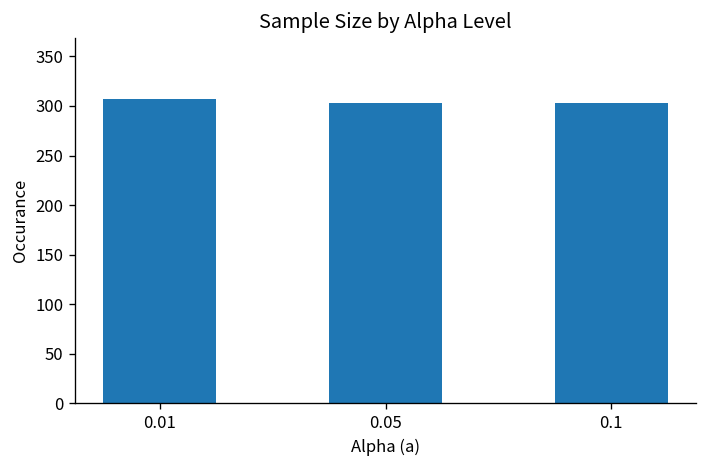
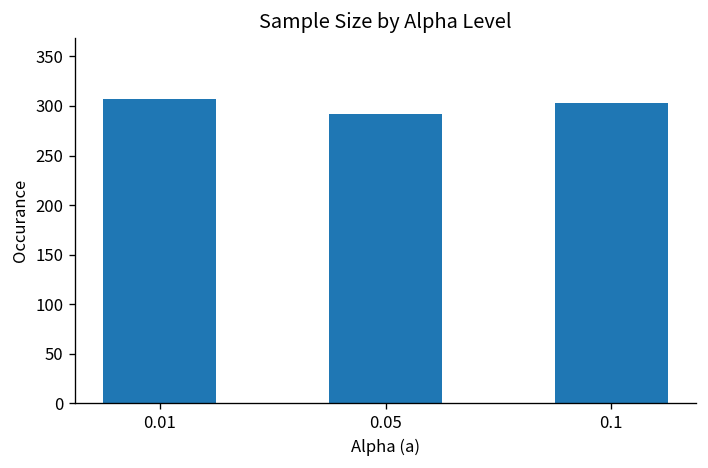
  {
    "0.01": 310,
-   "0.05": 300,
+   "0.05": 290,
    "0.1": 300
  }
